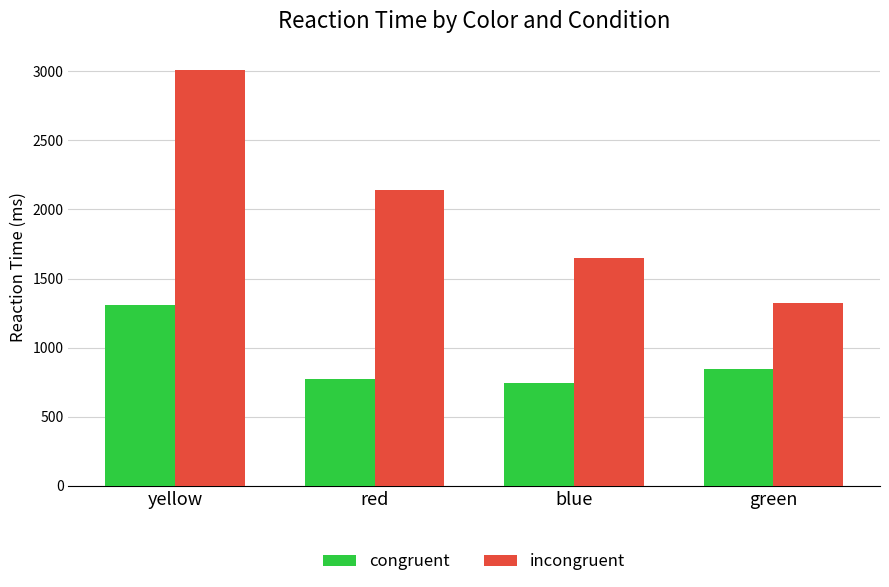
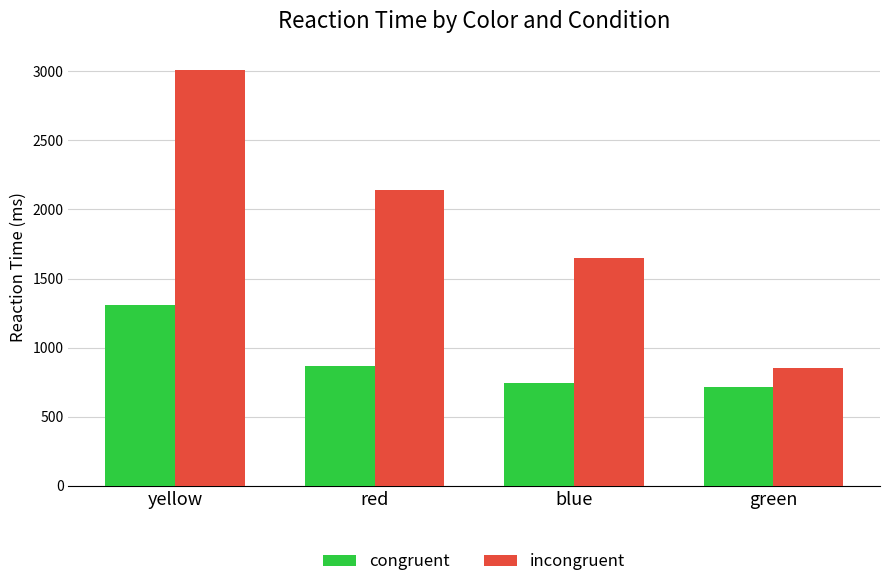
  {
    "congruent": {
      "yellow": 1310,
-     "red": 770,
+     "red": 870,
      "blue": 740,
-     "green": 840
+     "green": 710
    },
    "incongruent": {
      "yellow": 3010,
      "red": 2140,
      "blue": 1650,
-     "green": 1320
+     "green": 850
    }
  }
